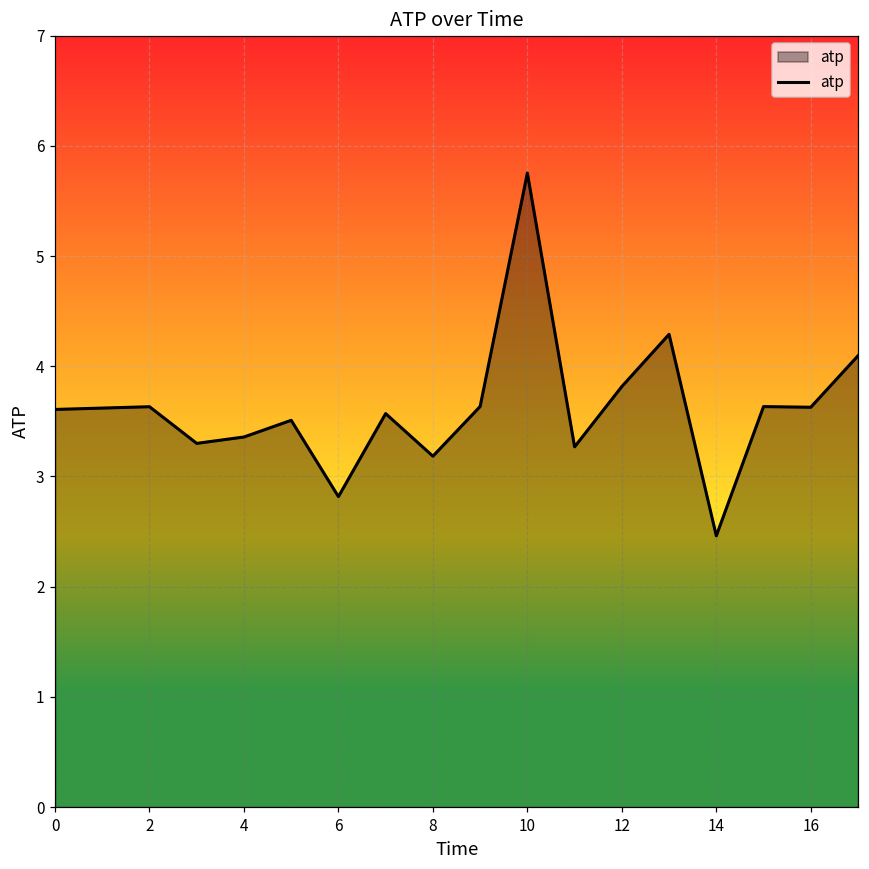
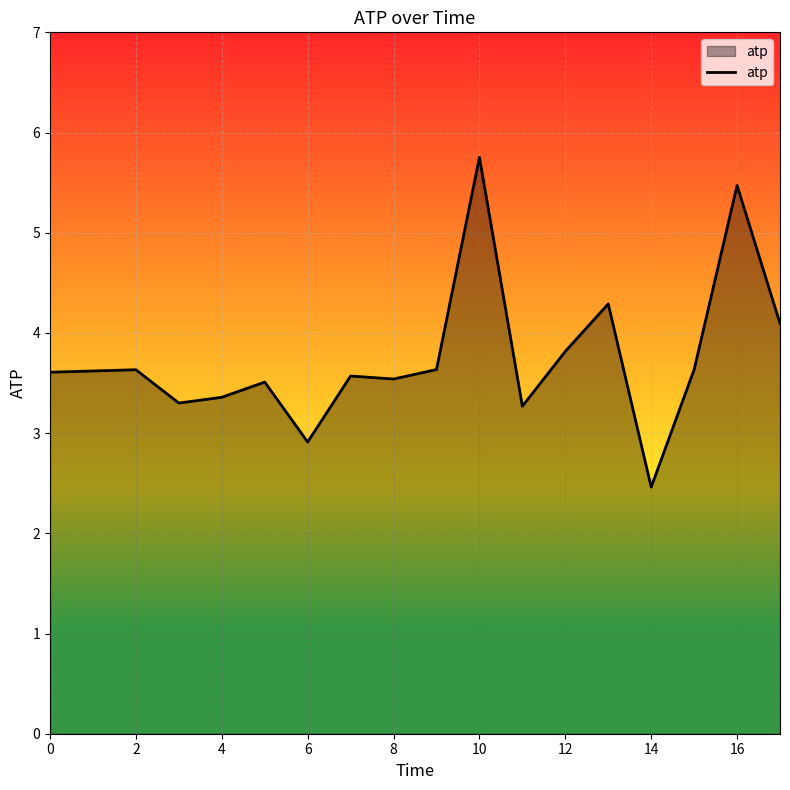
  {
    "0": 3.61,
    "2": 3.63,
    "4": 3.36,
-   "6": 2.82,
-   "8": 3.18,
+   "6": 2.91,
+   "8": 3.54,
    "10": 5.75,
    "12": 3.82,
    "14": 2.46,
-   "16": 3.63
+   "16": 5.47
  }
